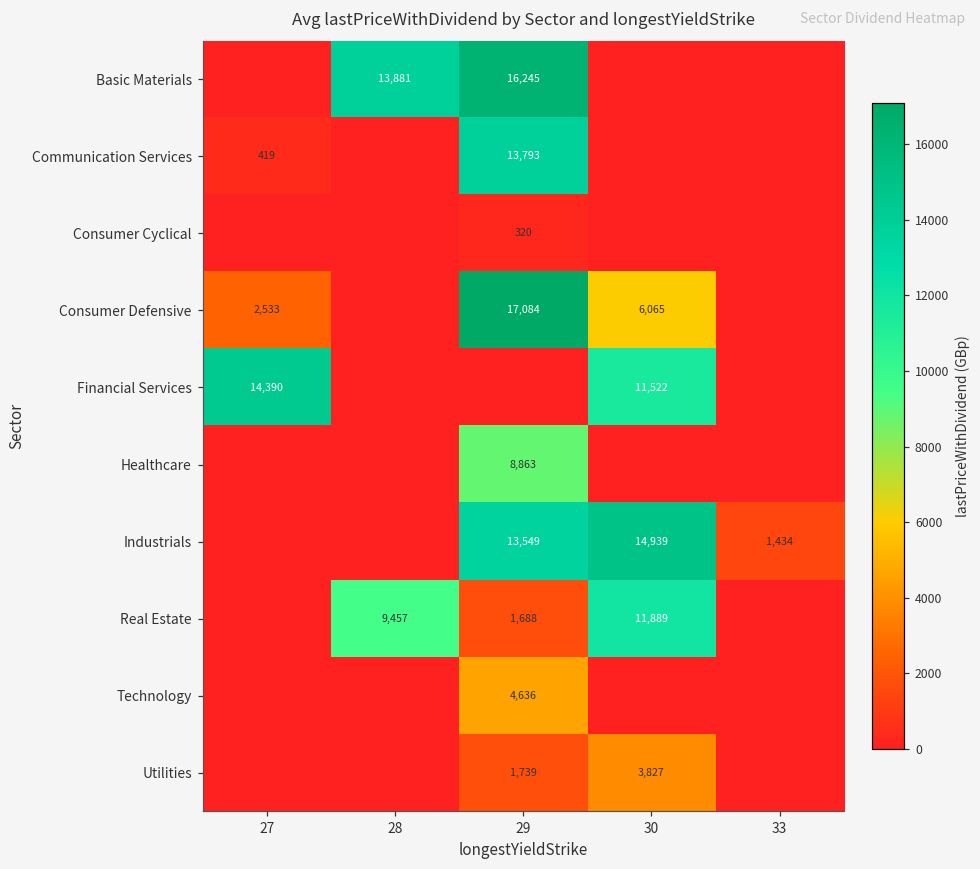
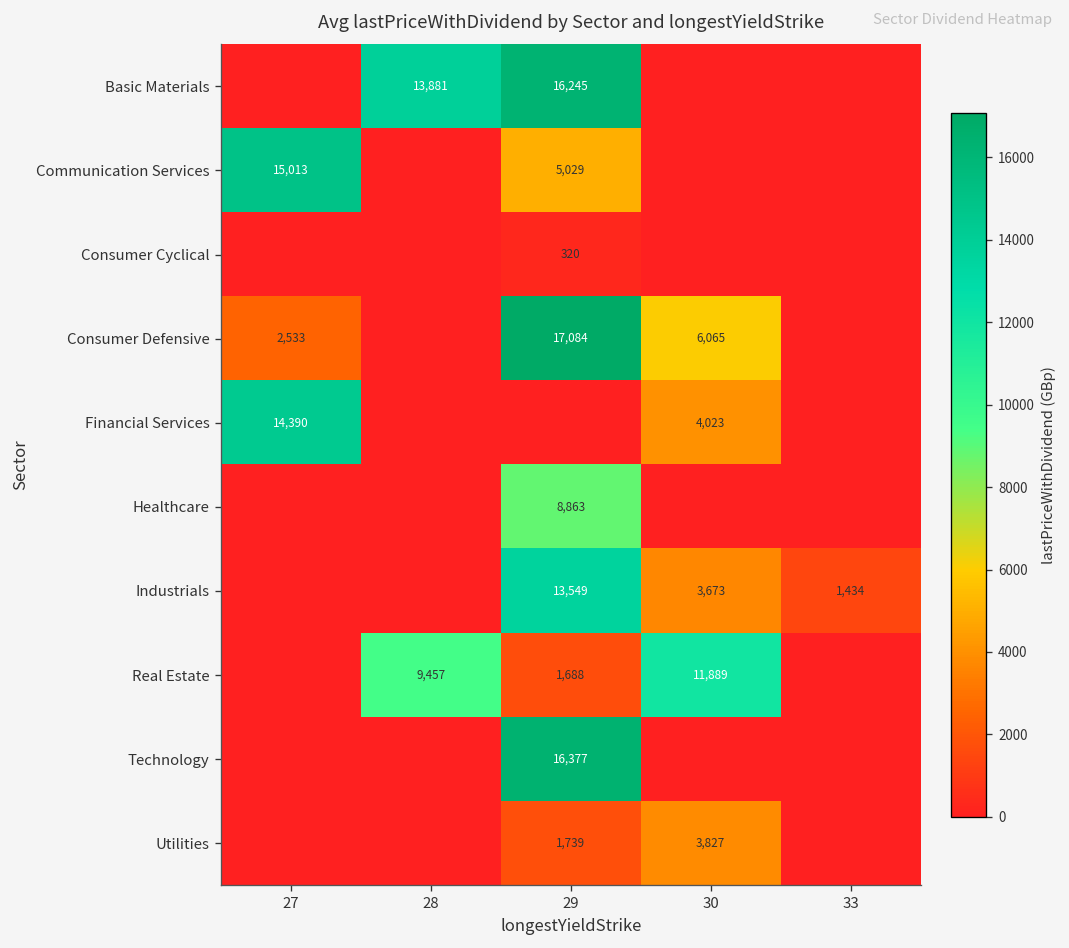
  {
    "Basic Materials": {
      "28": "13,881",
      "29": "16,245"
    },
    "Communication Services": {
-     "27": "419",
-     "29": "13,793"
+     "27": "15,013",
+     "29": "5,029"
    },
    "Consumer Cyclical": {
      "29": "320"
    },
    "Consumer Defensive": {
      "27": "2,533",
      "29": "17,084",
      "30": "6,065"
    },
    "Financial Services": {
      "27": "14,390",
-     "30": "11,522"
+     "30": "4,023"
    },
    "Healthcare": {
      "29": "8,863"
    },
    "Industrials": {
      "29": "13,549",
-     "30": "14,939",
+     "30": "3,673",
      "33": "1,434"
    },
    "Real Estate": {
      "28": "9,457",
      "29": "1,688",
      "30": "11,889"
    },
    "Technology": {
-     "29": "4,636"
+     "29": "16,377"
    },
    "Utilities": {
      "29": "1,739",
      "30": "3,827"
    }
  }
